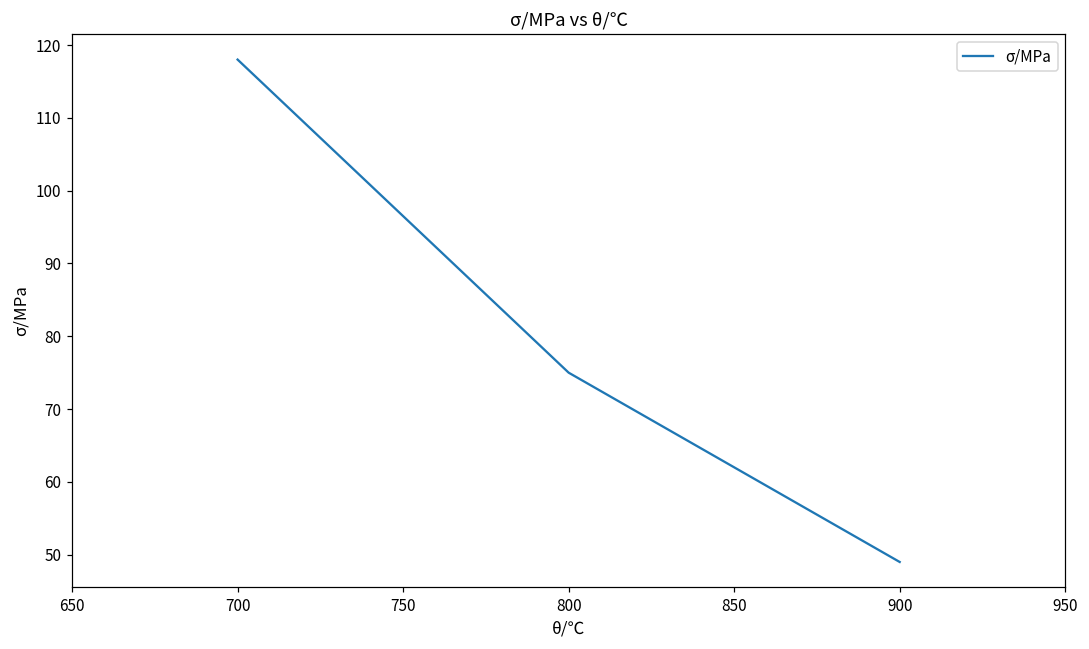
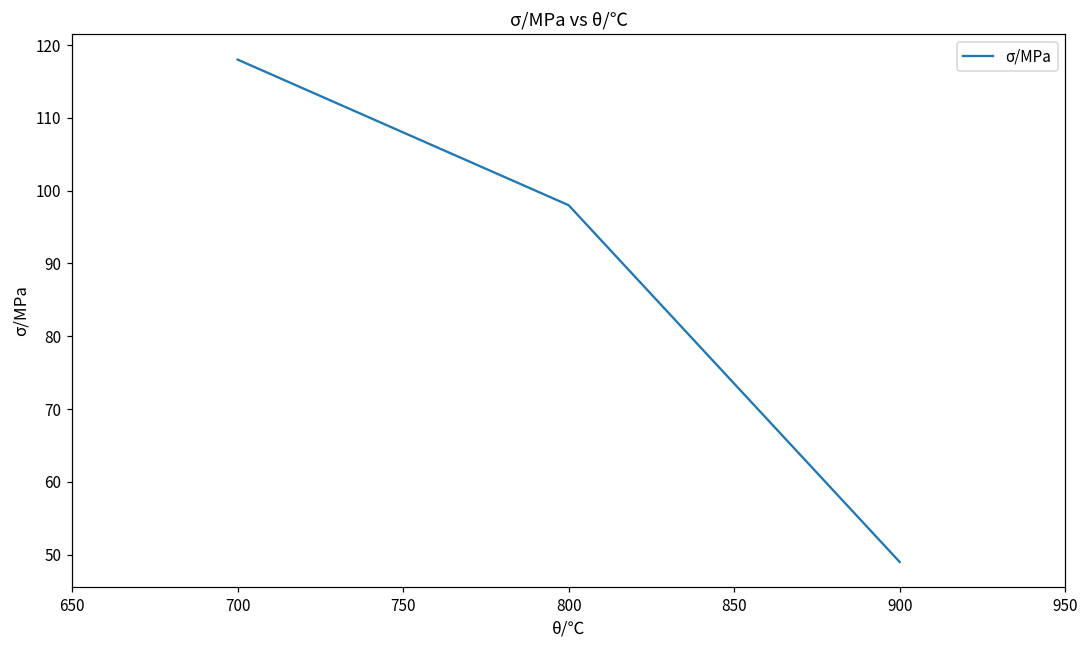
  {
    "700": 118,
-   "800": 75,
+   "800": 98,
    "900": 49
  }
